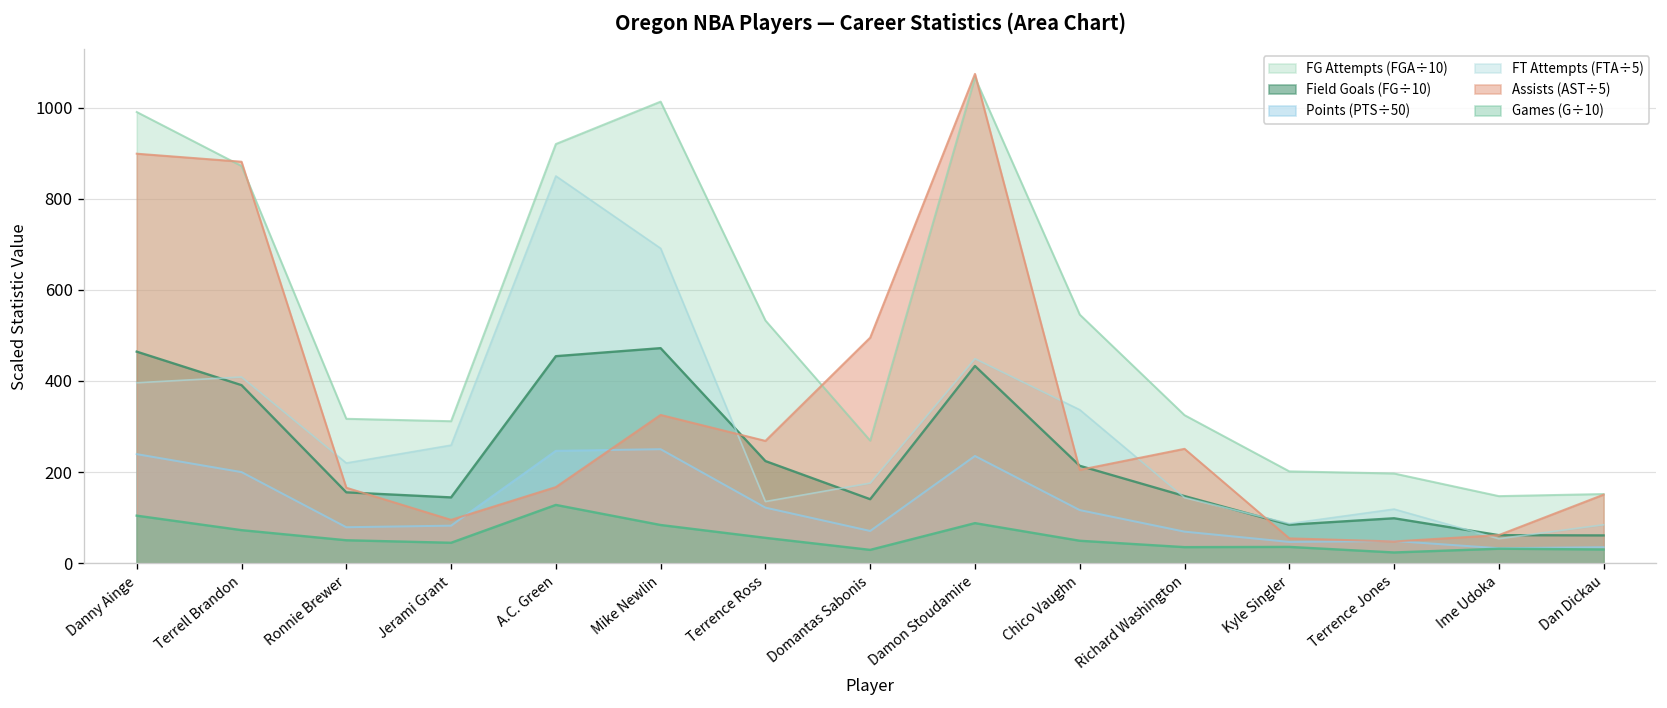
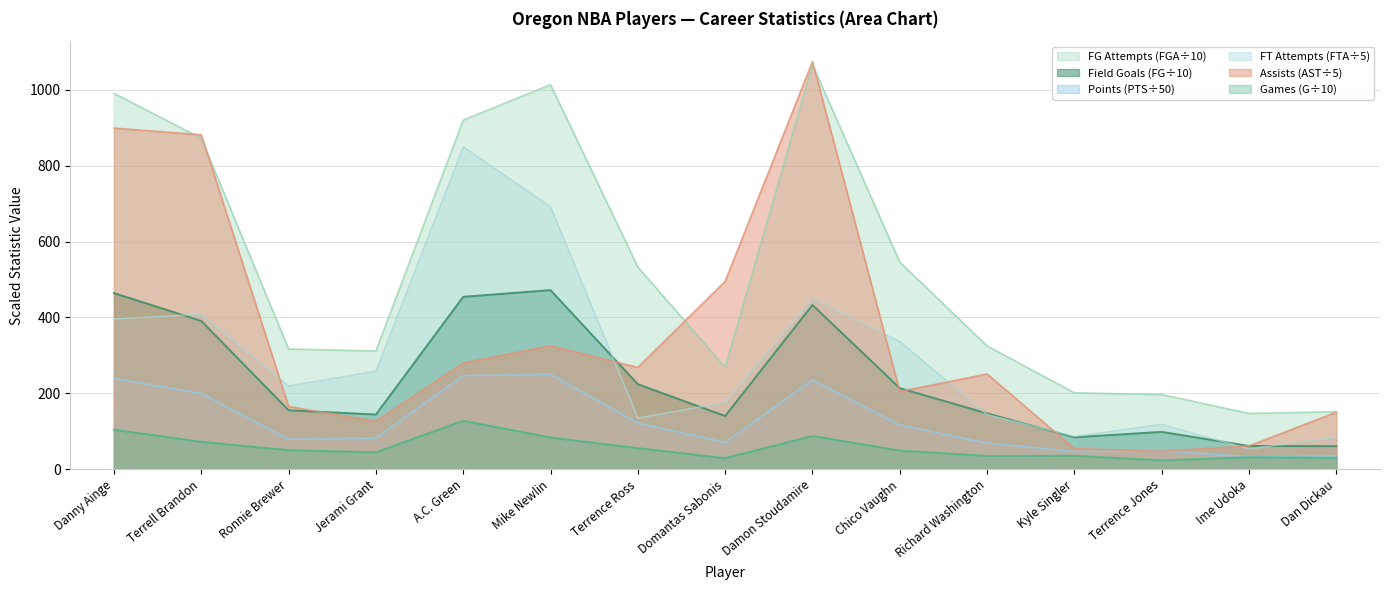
  {
    "Assists (AST÷5)": {
      "Danny Ainge": 900,
      "Terrell Brandon": 880,
      "Ronnie Brewer": 170,
-     "Jerami Grant": 100,
-     "A.C. Green": 170,
+     "Jerami Grant": 130,
+     "A.C. Green": 280,
      "Mike Newlin": 330,
      "Terrence Ross": 270,
      "Domantas Sabonis": 500,
      "Damon Stoudamire": 1070,
      "Chico Vaughn": 200,
      "Richard Washington": 250,
      "Kyle Singler": 50
    }
  }
